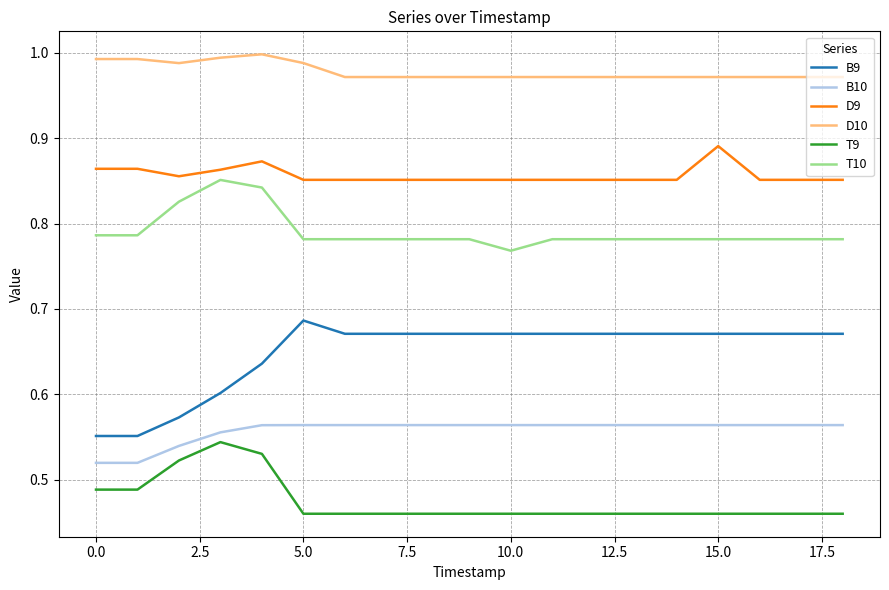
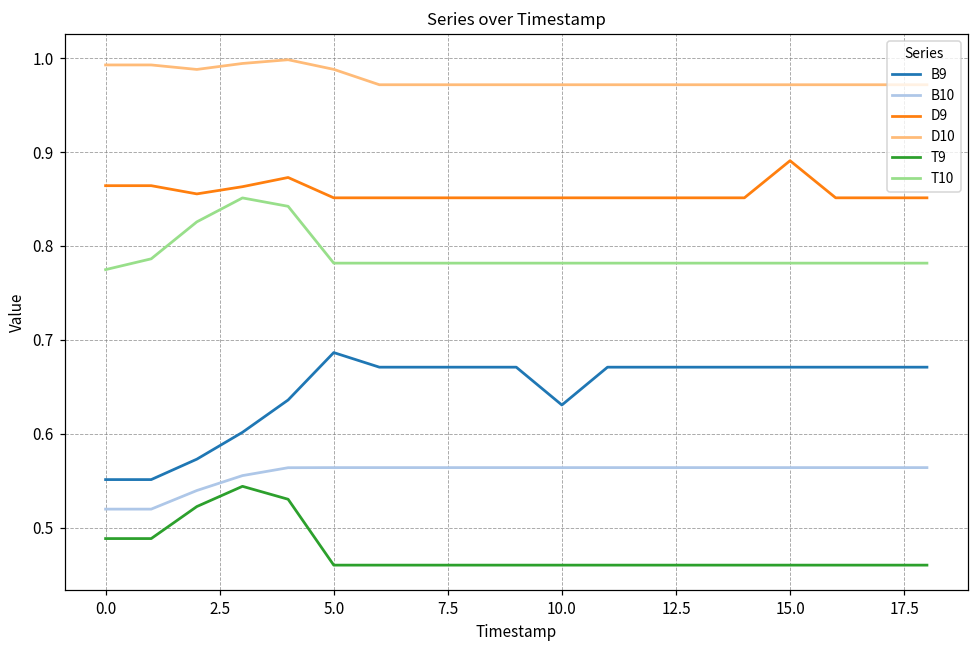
  {
    "B9": {
      "0.0": 0.55,
      "5.0": 0.69,
-     "10.0": 0.67,
+     "10.0": 0.63,
      "15.0": 0.67
    },
    "B10": {
      "0.0": 0.52,
      "5.0": 0.56,
      "10.0": 0.56,
      "15.0": 0.56
    },
    "D9": {
      "0.0": 0.86,
      "5.0": 0.85,
      "10.0": 0.85,
      "15.0": 0.89
    },
    "D10": {
      "0.0": 0.99,
      "5.0": 0.99,
      "10.0": 0.97,
      "15.0": 0.97
    },
    "T9": {
      "0.0": 0.49,
      "5.0": 0.46,
      "10.0": 0.46,
      "15.0": 0.46
    },
    "T10": {
-     "0.0": 0.79,
+     "0.0": 0.77,
      "5.0": 0.78,
-     "10.0": 0.77,
+     "10.0": 0.78,
      "15.0": 0.78
    }
  }
